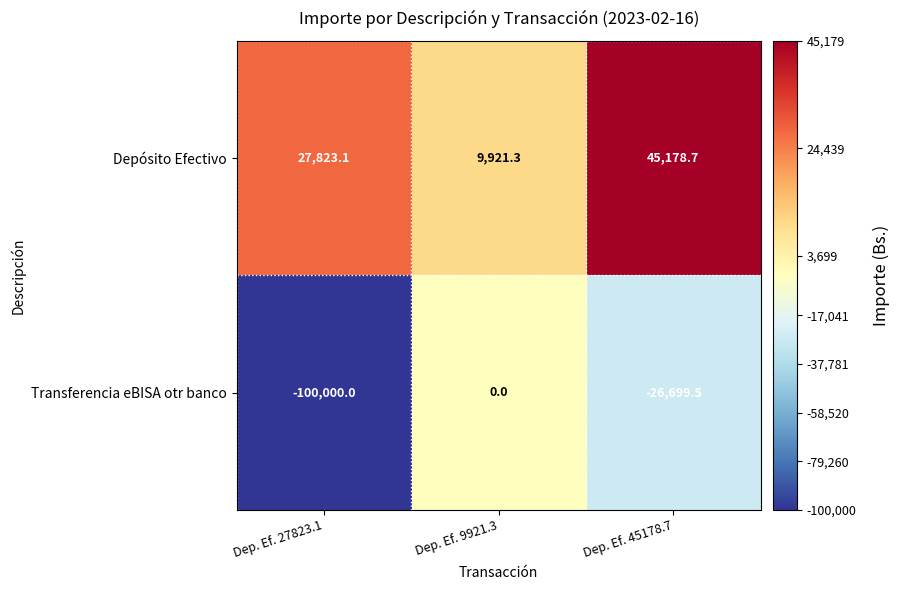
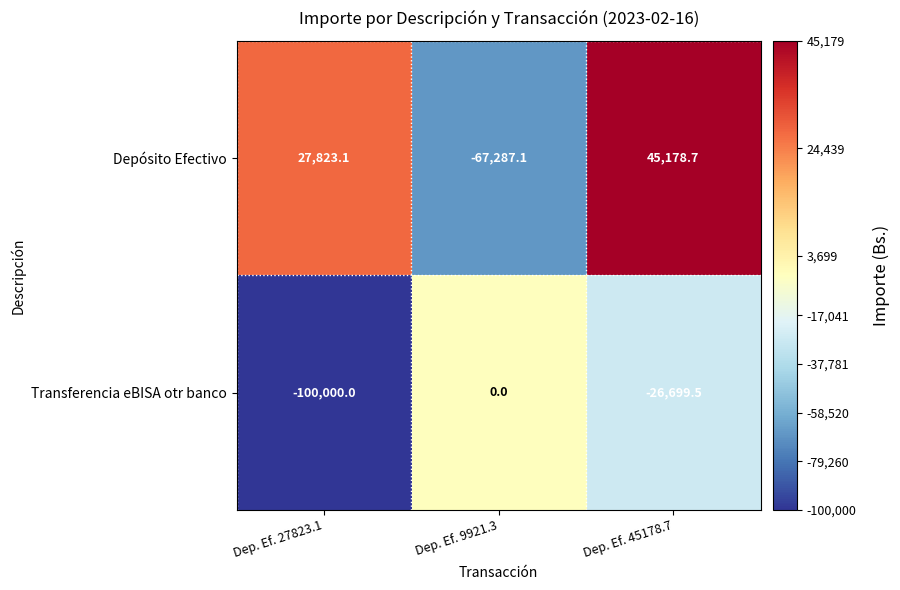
  {
    "Depósito Efectivo": {
      "Dep. Ef. 27823.1": "27,823.1",
-     "Dep. Ef. 9921.3": "9,921.3",
+     "Dep. Ef. 9921.3": "-67,287.1",
      "Dep. Ef. 45178.7": "45,178.7"
    },
    "Transferencia eBISA otr banco": {
      "Dep. Ef. 27823.1": "-100,000.0",
      "Dep. Ef. 9921.3": "0.0",
      "Dep. Ef. 45178.7": "-26,699.5"
    }
  }
